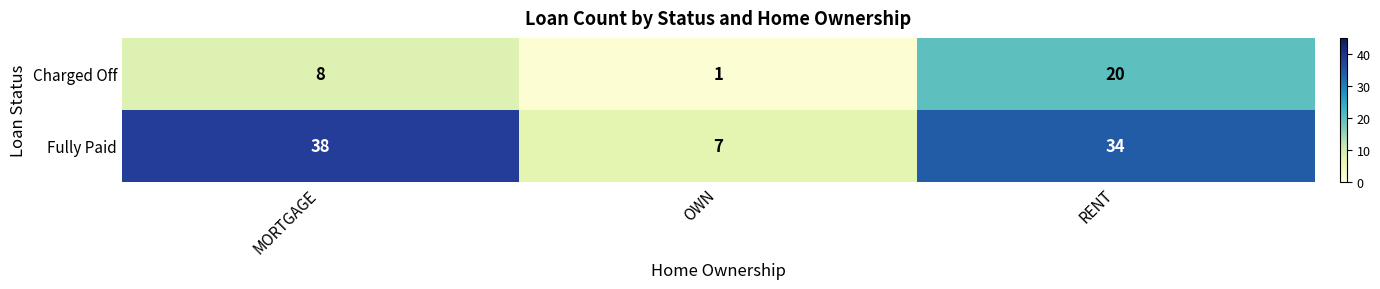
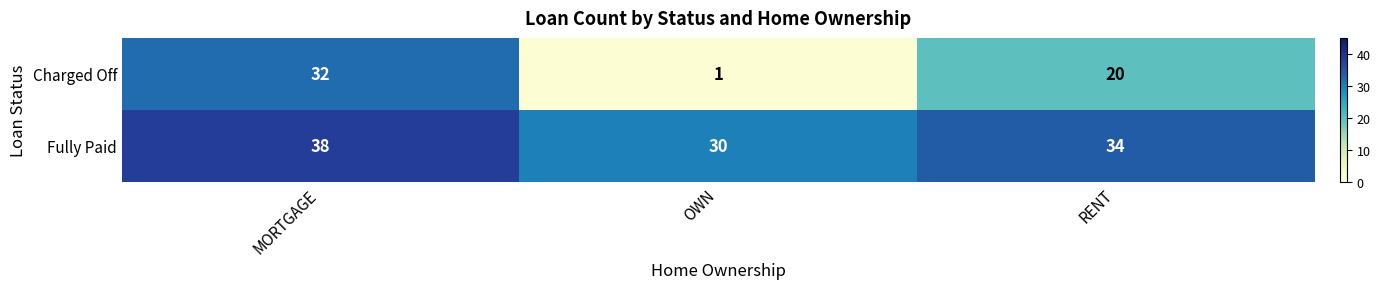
  {
    "Charged Off": {
-     "MORTGAGE": 8,
+     "MORTGAGE": 32,
      "OWN": 1,
      "RENT": 20
    },
    "Fully Paid": {
      "MORTGAGE": 38,
-     "OWN": 7,
+     "OWN": 30,
      "RENT": 34
    }
  }
